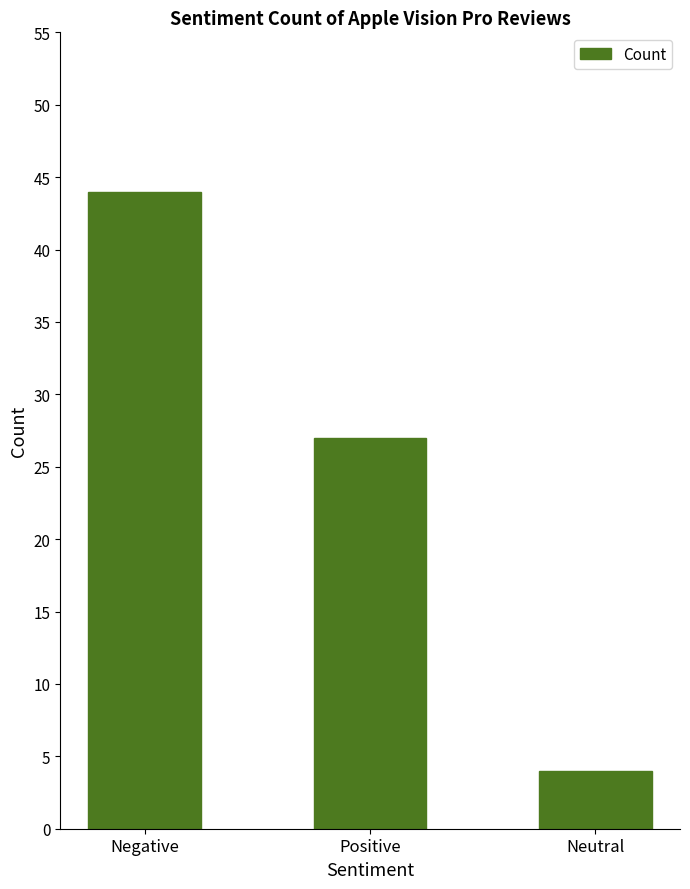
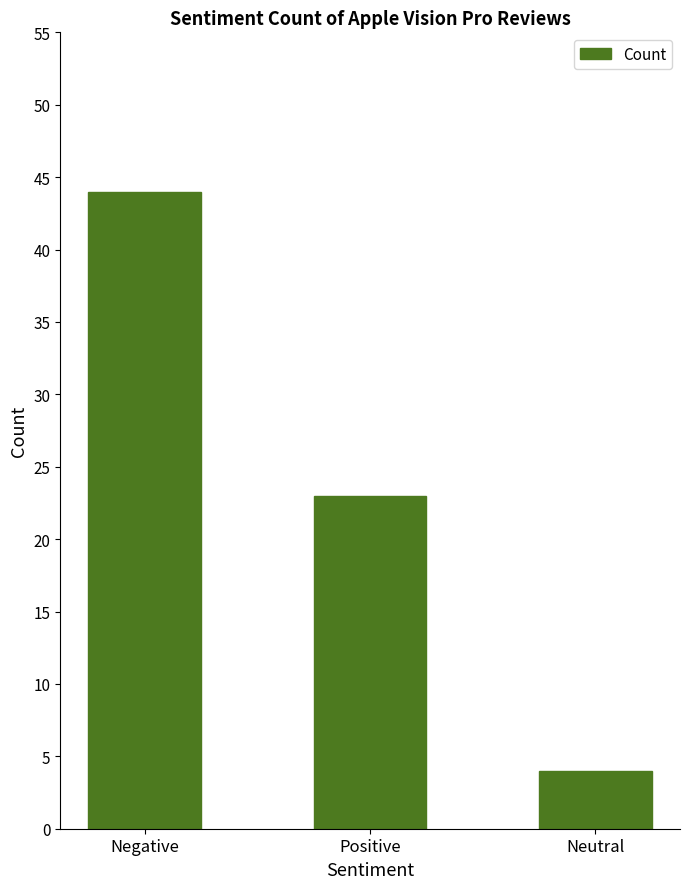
  {
    "Negative": 44,
-   "Positive": 27,
+   "Positive": 23,
    "Neutral": 4
  }
